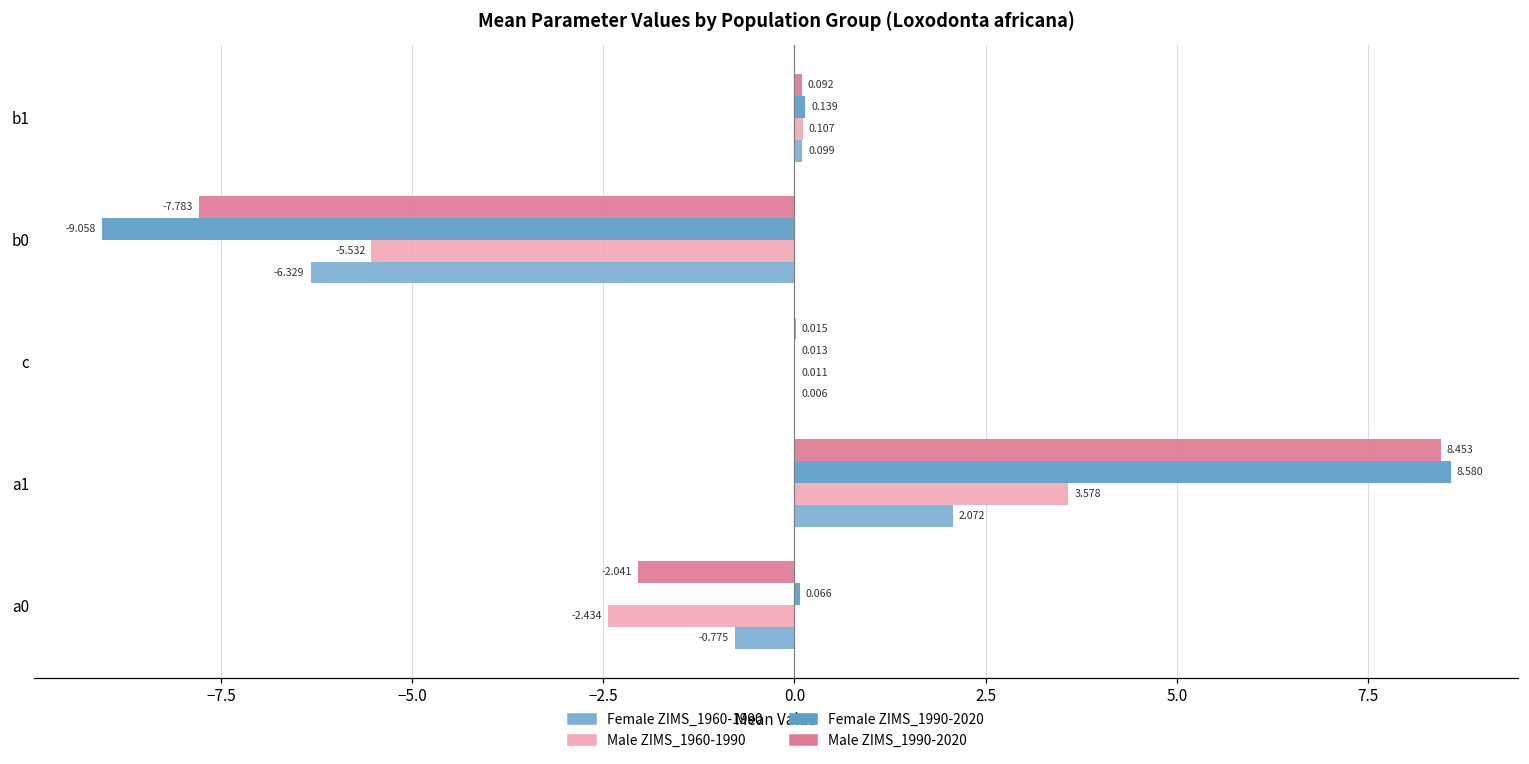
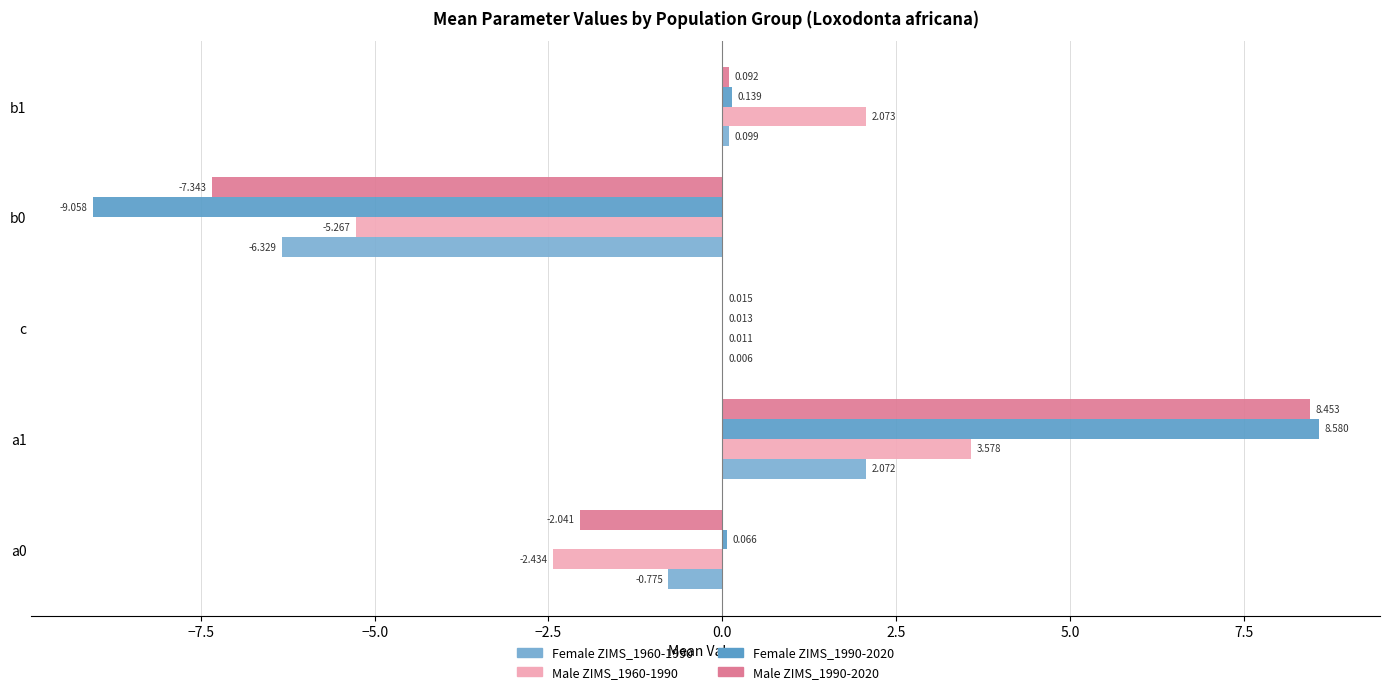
  {
    "Male ZIMS_1960-1990": {
-     "b1": 0.107,
-     "b0": -5.532,
+     "b1": 2.073,
+     "b0": -5.267,
      "c": 0.011,
      "a1": 3.578,
      "a0": -2.434
    },
    "Male ZIMS_1990-2020": {
      "b1": 0.092,
-     "b0": -7.783,
+     "b0": -7.343,
      "c": 0.015,
      "a1": 8.453,
      "a0": -2.041
    }
  }
